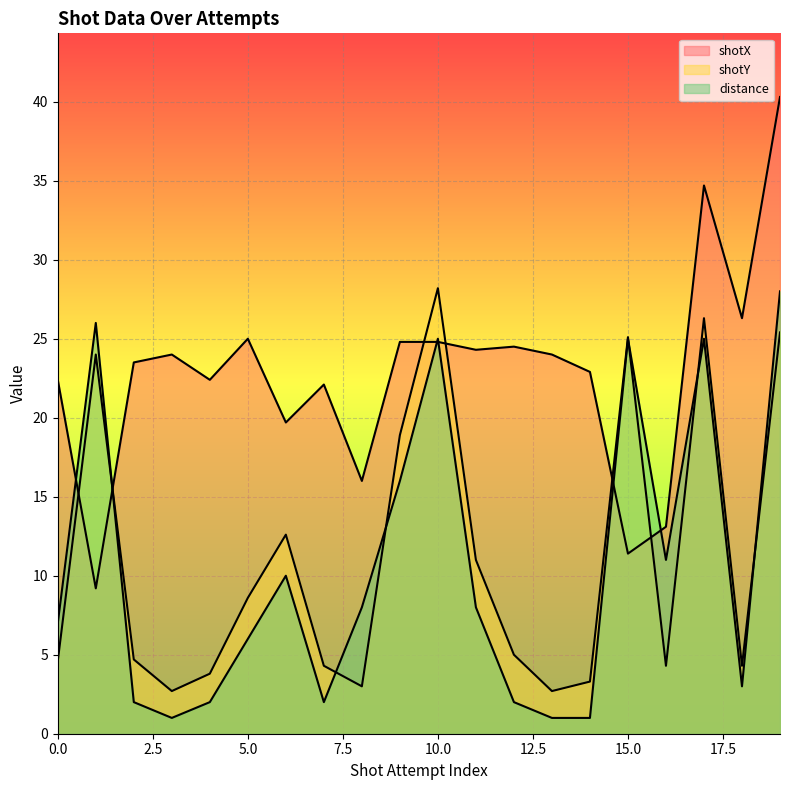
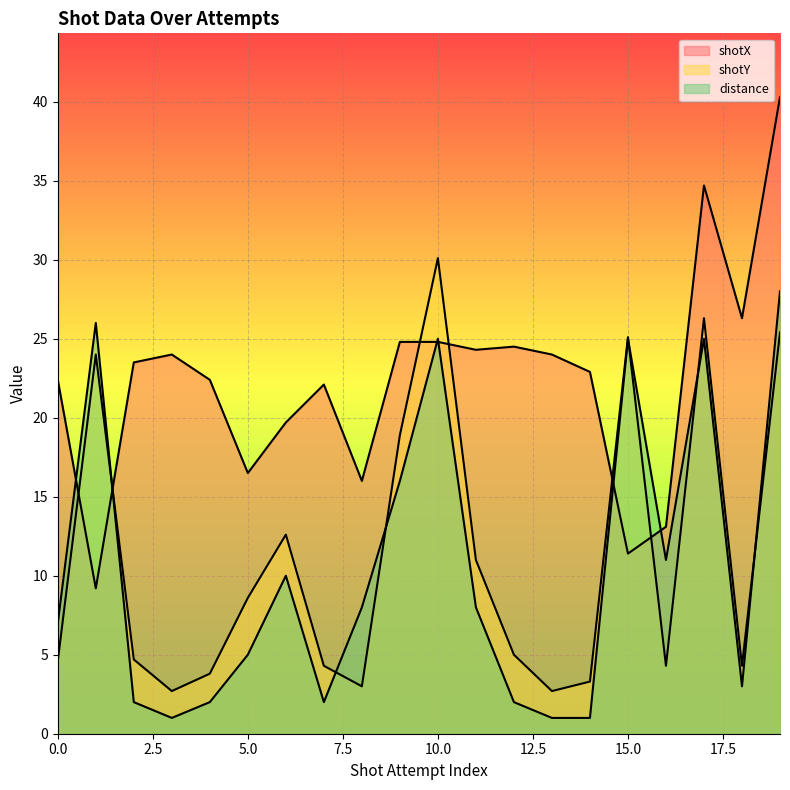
  {
    "shotX": {
      "0.0": 22.4,
-     "5.0": 25.0,
+     "5.0": 16.5,
      "10.0": 24.8,
      "15.0": 11.4
    },
    "shotY": {
      "0.0": 4.6,
      "5.0": 8.6,
-     "10.0": 28.2
+     "10.0": 30.1
    },
    "distance": {
      "0.0": 7,
-     "5.0": 6,
+     "5.0": 5,
      "10.0": 25
    }
  }
